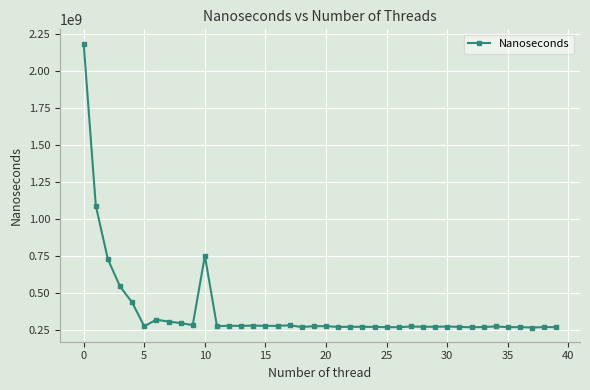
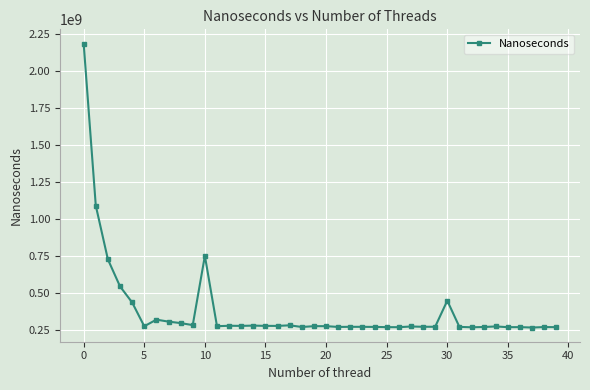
  {
    "0": 2180000000,
    "5": 280000000,
    "10": 750000000,
    "15": 280000000,
    "20": 280000000,
    "25": 270000000,
-   "30": 280000000,
+   "30": 450000000,
    "35": 270000000
  }
